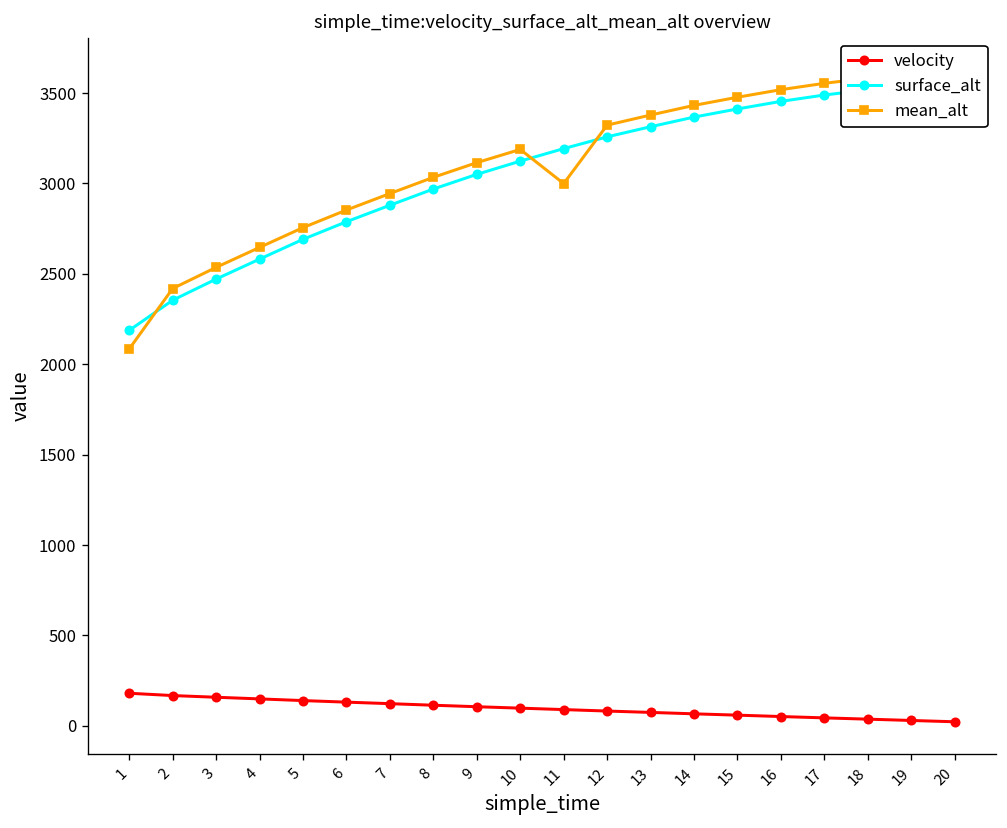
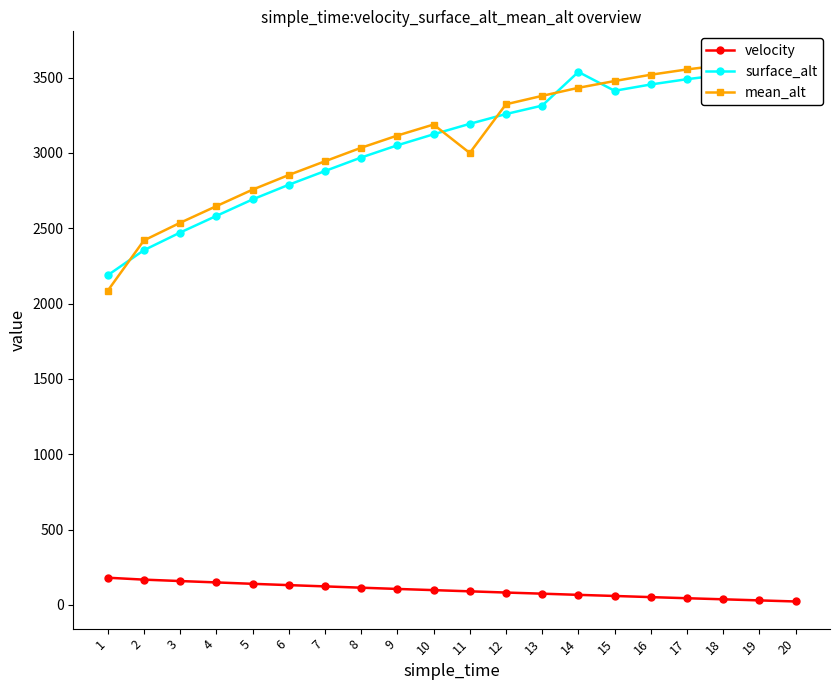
  {
    "velocity": {
      "1": 180,
      "2": 170,
      "3": 160,
      "4": 150,
      "5": 140,
      "6": 130,
      "7": 120,
      "8": 110,
      "9": 110,
      "10": 100,
      "11": 90,
      "12": 80,
      "13": 70,
      "14": 70,
      "15": 60,
      "16": 50,
      "17": 40,
      "18": 40,
      "19": 30,
      "20": 20
    },
    "surface_alt": {
      "1": 2190,
      "2": 2350,
      "3": 2470,
      "4": 2580,
      "5": 2690,
      "6": 2790,
      "7": 2880,
      "8": 2970,
      "9": 3050,
      "10": 3120,
      "11": 3190,
      "12": 3260,
      "13": 3310,
-     "14": 3370,
+     "14": 3540,
      "15": 3410,
      "16": 3450,
      "17": 3490
    },
    "mean_alt": {
      "1": 2080,
      "2": 2420,
      "3": 2540,
      "4": 2650,
      "5": 2760,
      "6": 2850,
      "7": 2940,
      "8": 3030,
      "9": 3120,
      "10": 3190,
      "11": 3000,
      "12": 3320,
      "13": 3380,
      "14": 3430,
      "15": 3480,
      "16": 3520,
      "17": 3550
    }
  }
